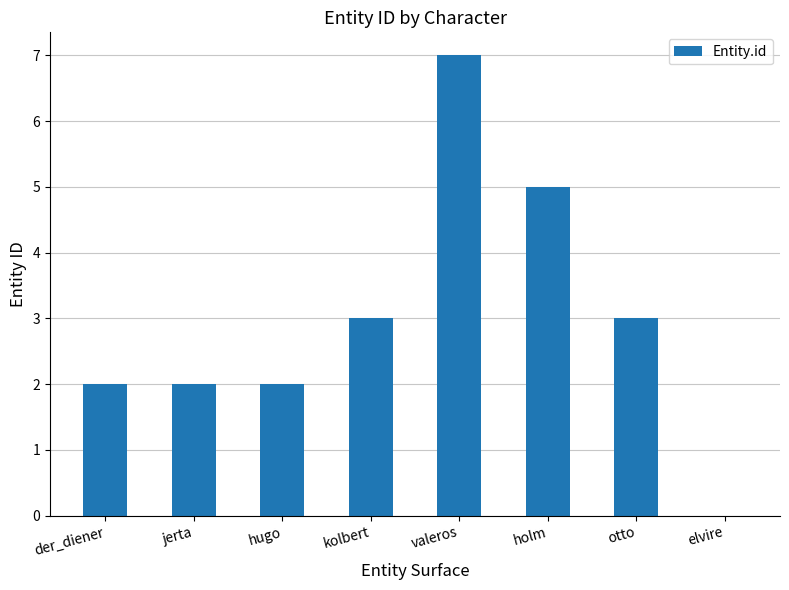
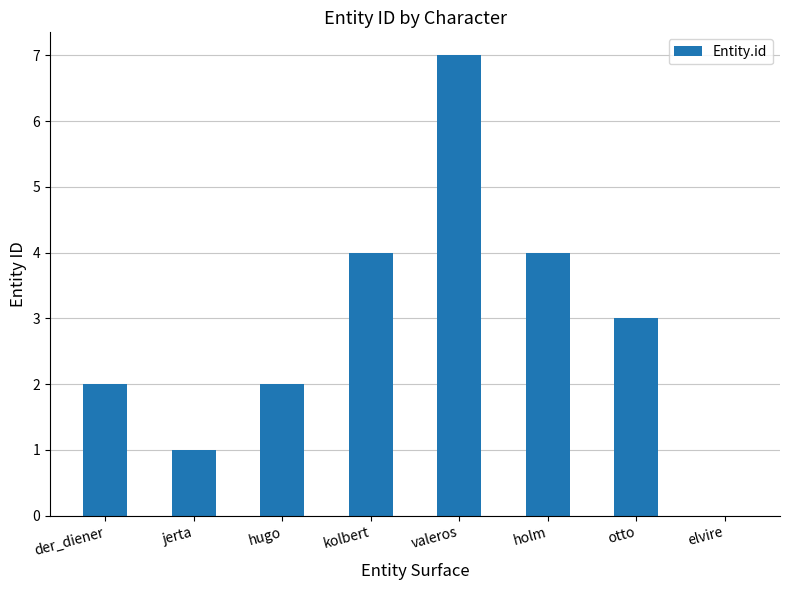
  {
    "der_diener": 2,
-   "jerta": 2,
+   "jerta": 1,
    "hugo": 2,
-   "kolbert": 3,
+   "kolbert": 4,
    "valeros": 7,
-   "holm": 5,
+   "holm": 4,
    "otto": 3,
    "elvire": 0
  }
